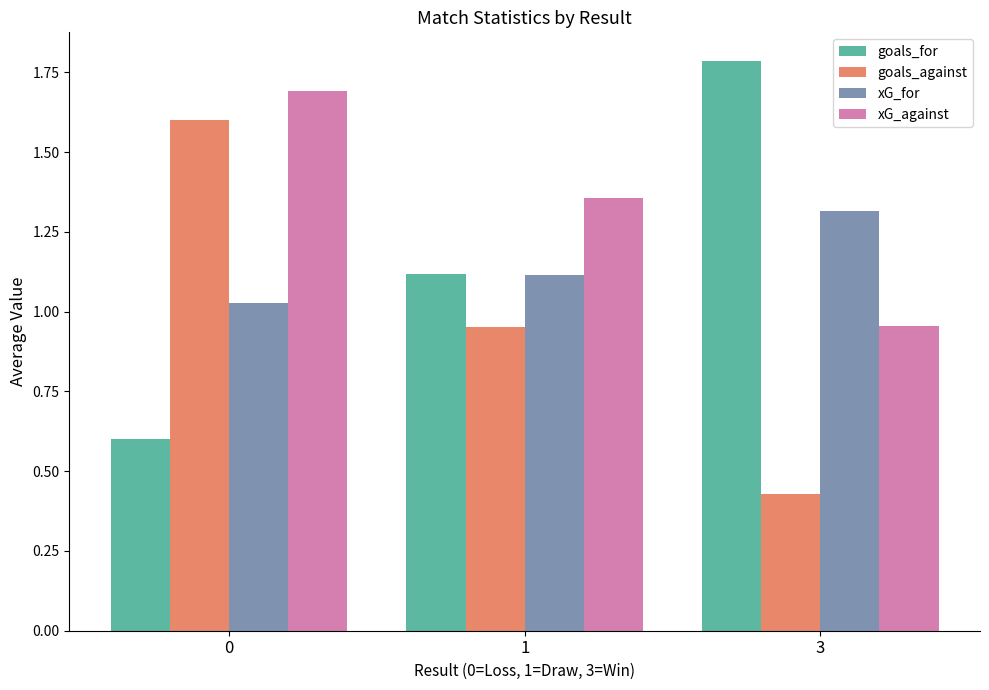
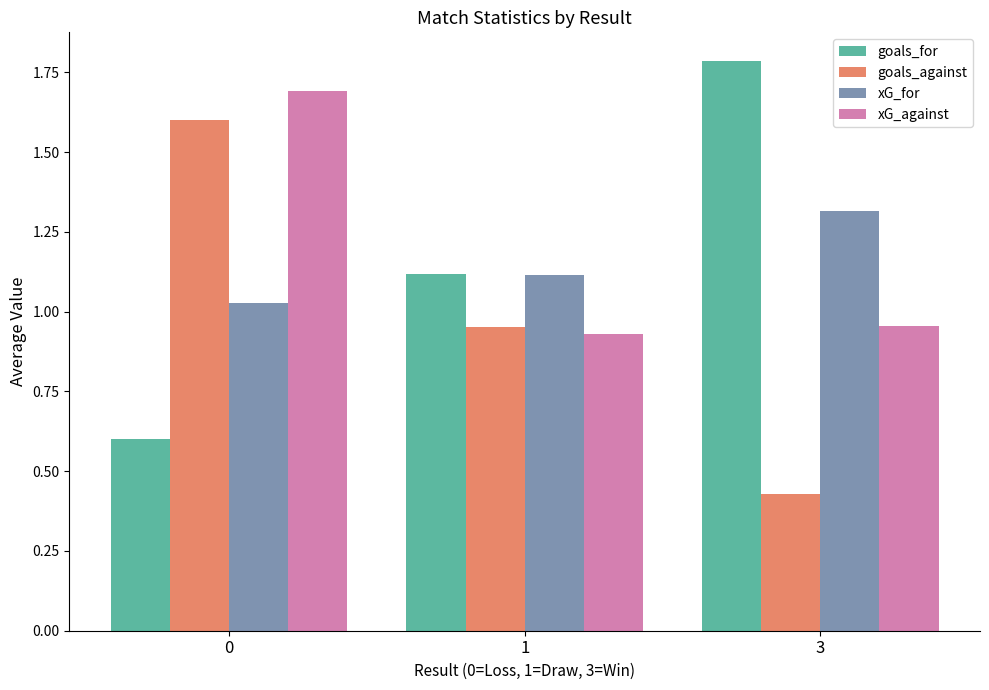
  {
    "goals_against": {
      "0": 1.60,
      "1": 0.95,
      "3": 0.43
    },
    "xG_against": {
      "0": 1.69,
-     "1": 1.35,
+     "1": 0.93,
      "3": 0.96
    }
  }
